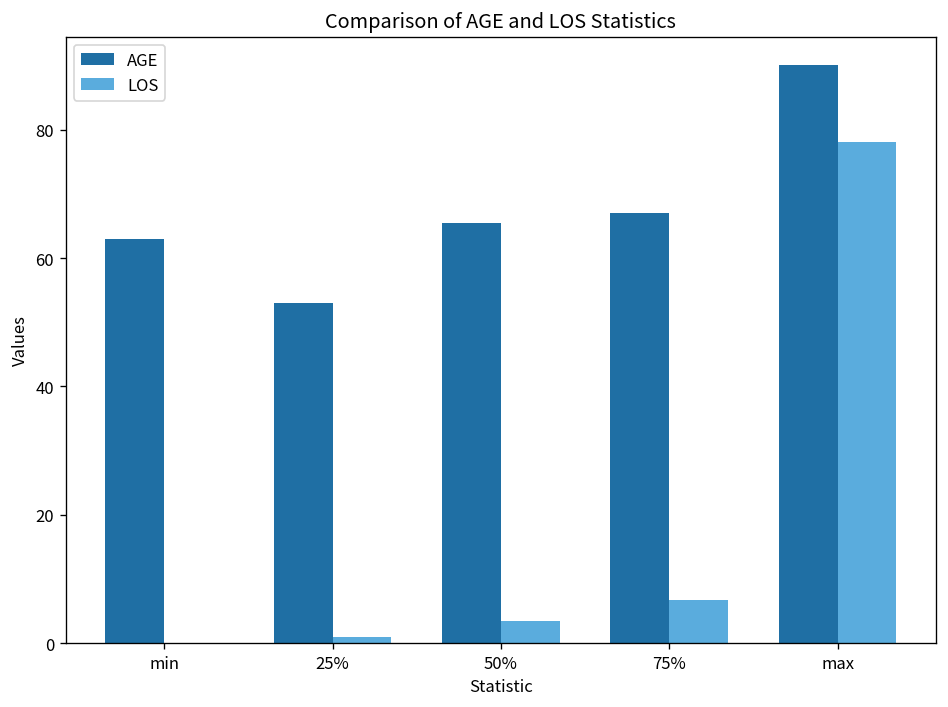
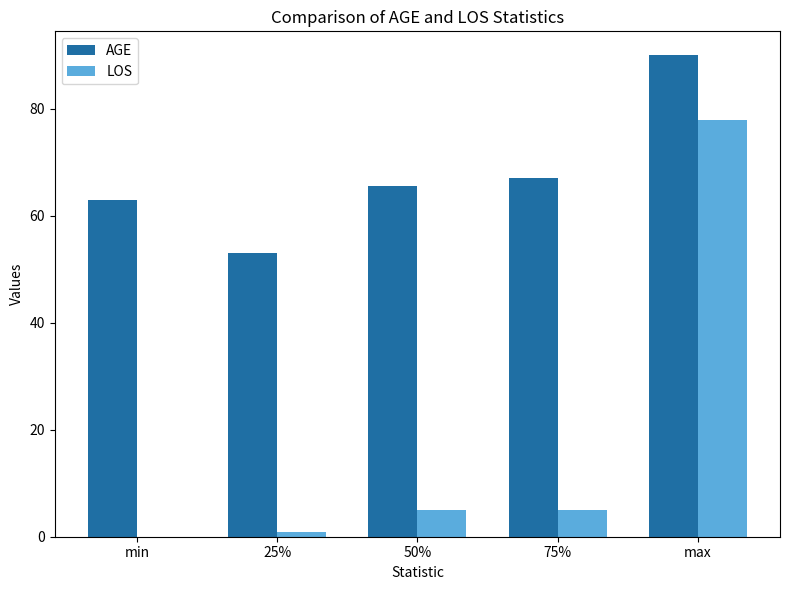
  {
    "AGE": {
      "min": 63,
      "25%": 53,
      "50%": 66,
      "75%": 67,
      "max": 90
    },
    "LOS": {
      "min": 0,
      "25%": 1,
-     "50%": 3,
-     "75%": 7,
+     "50%": 5,
+     "75%": 5,
      "max": 78
    }
  }
